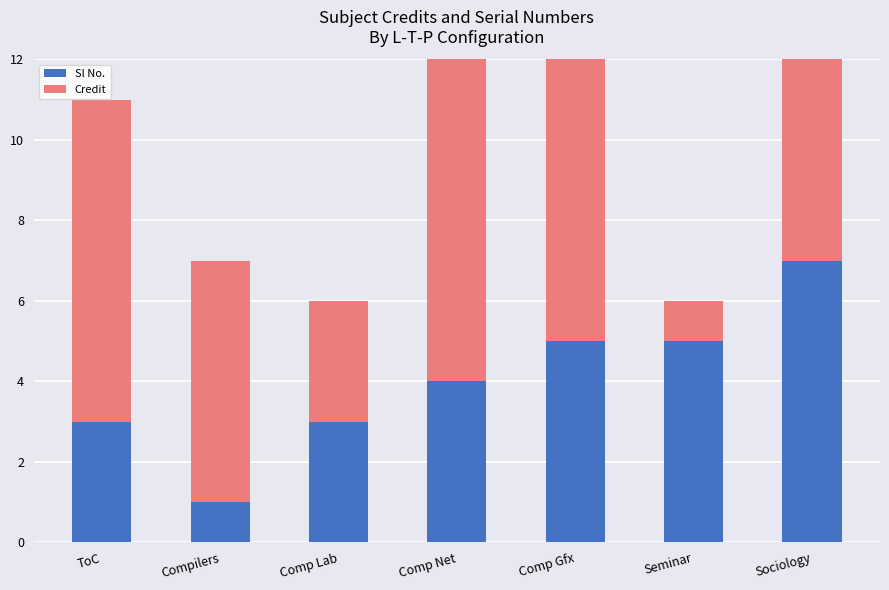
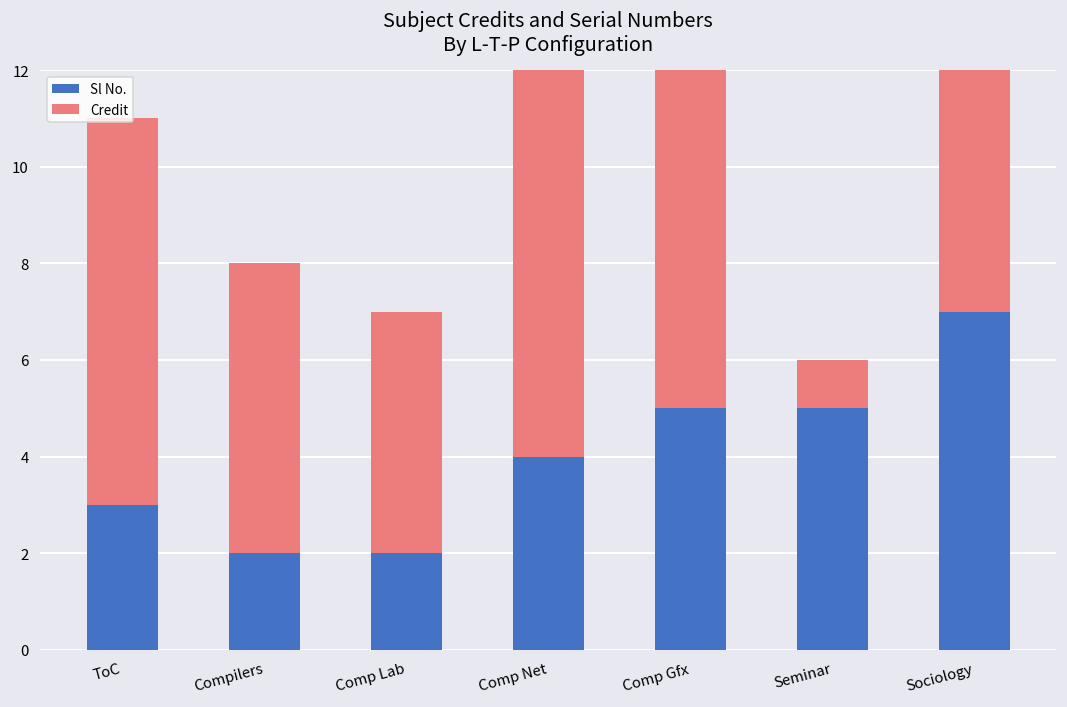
  {
    "Sl No.": {
      "ToC": 3,
-     "Compilers": 1,
-     "Comp Lab": 3,
+     "Compilers": 2,
+     "Comp Lab": 2,
      "Comp Net": 4,
      "Comp Gfx": 5,
      "Seminar": 5,
      "Sociology": 7
    },
    "Credit": {
      "ToC": 8,
      "Compilers": 6,
-     "Comp Lab": 3,
+     "Comp Lab": 5,
      "Comp Net": 8,
      "Seminar": 1
    }
  }
